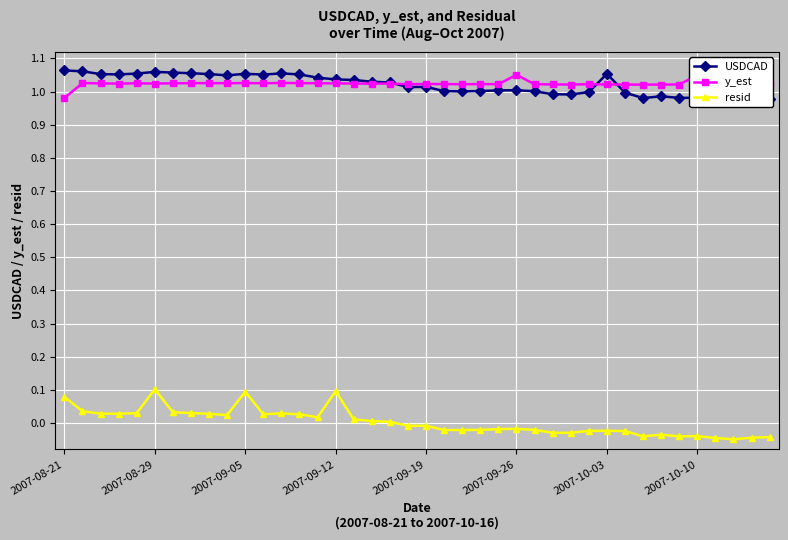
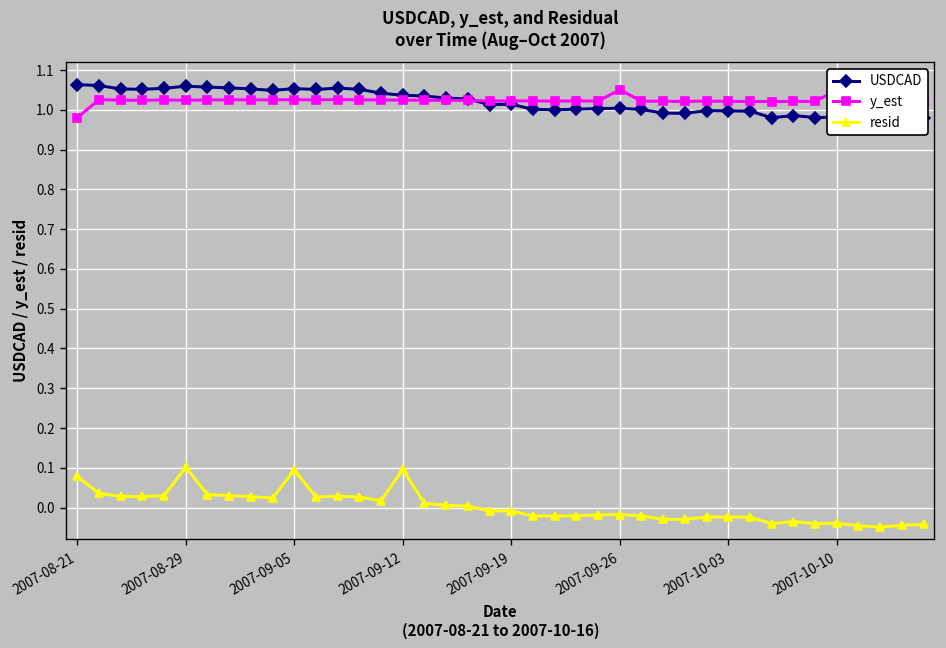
  {
    "USDCAD": {
      "2007-08-21": 1.06,
      "2007-08-29": 1.06,
      "2007-09-05": 1.05,
      "2007-09-12": 1.04,
      "2007-09-19": 1.01,
      "2007-09-26": 1.00,
-     "2007-10-03": 1.05
+     "2007-10-03": 1.00
    },
    "y_est": {
      "2007-08-21": 0.98,
      "2007-08-29": 1.02,
      "2007-09-05": 1.03,
      "2007-09-12": 1.02,
      "2007-09-19": 1.02,
      "2007-09-26": 1.05,
      "2007-10-03": 1.02
    },
    "resid": {
      "2007-08-21": 0.08,
      "2007-08-29": 0.10,
      "2007-09-05": 0.09,
      "2007-09-12": 0.10,
      "2007-09-19": -0.01,
      "2007-09-26": -0.02,
      "2007-10-03": -0.02,
      "2007-10-10": -0.04
    }
  }
